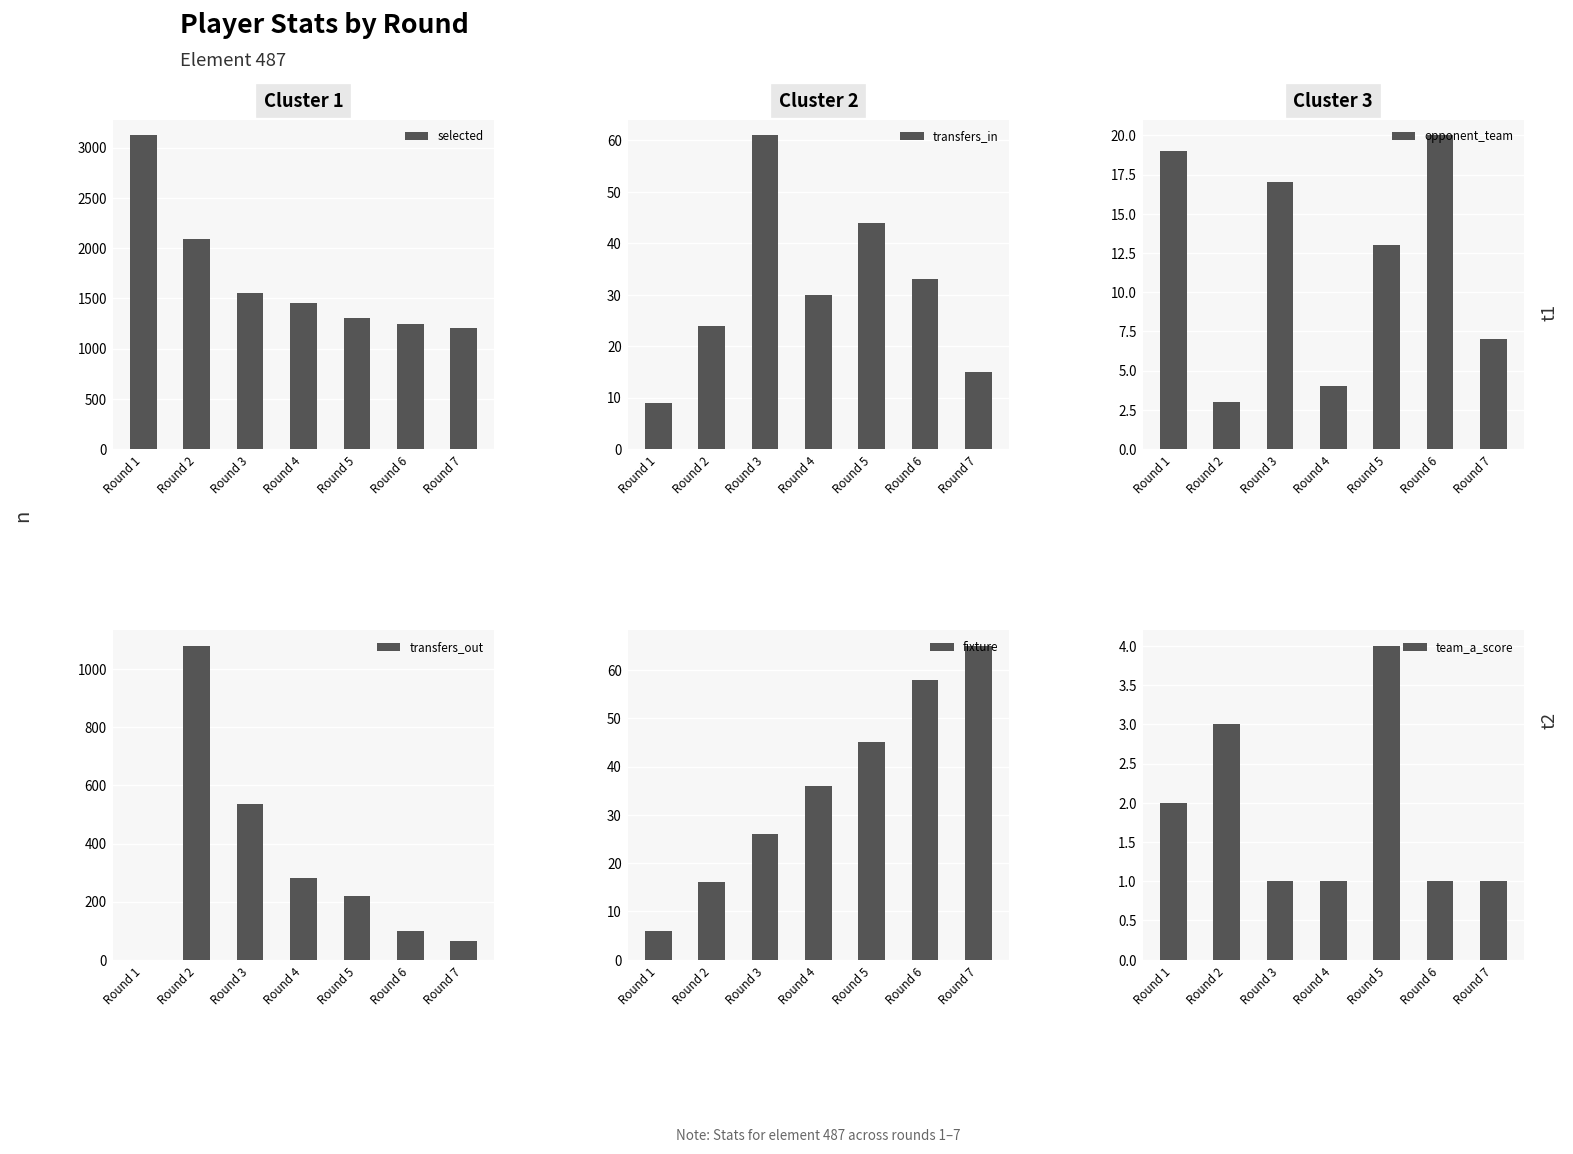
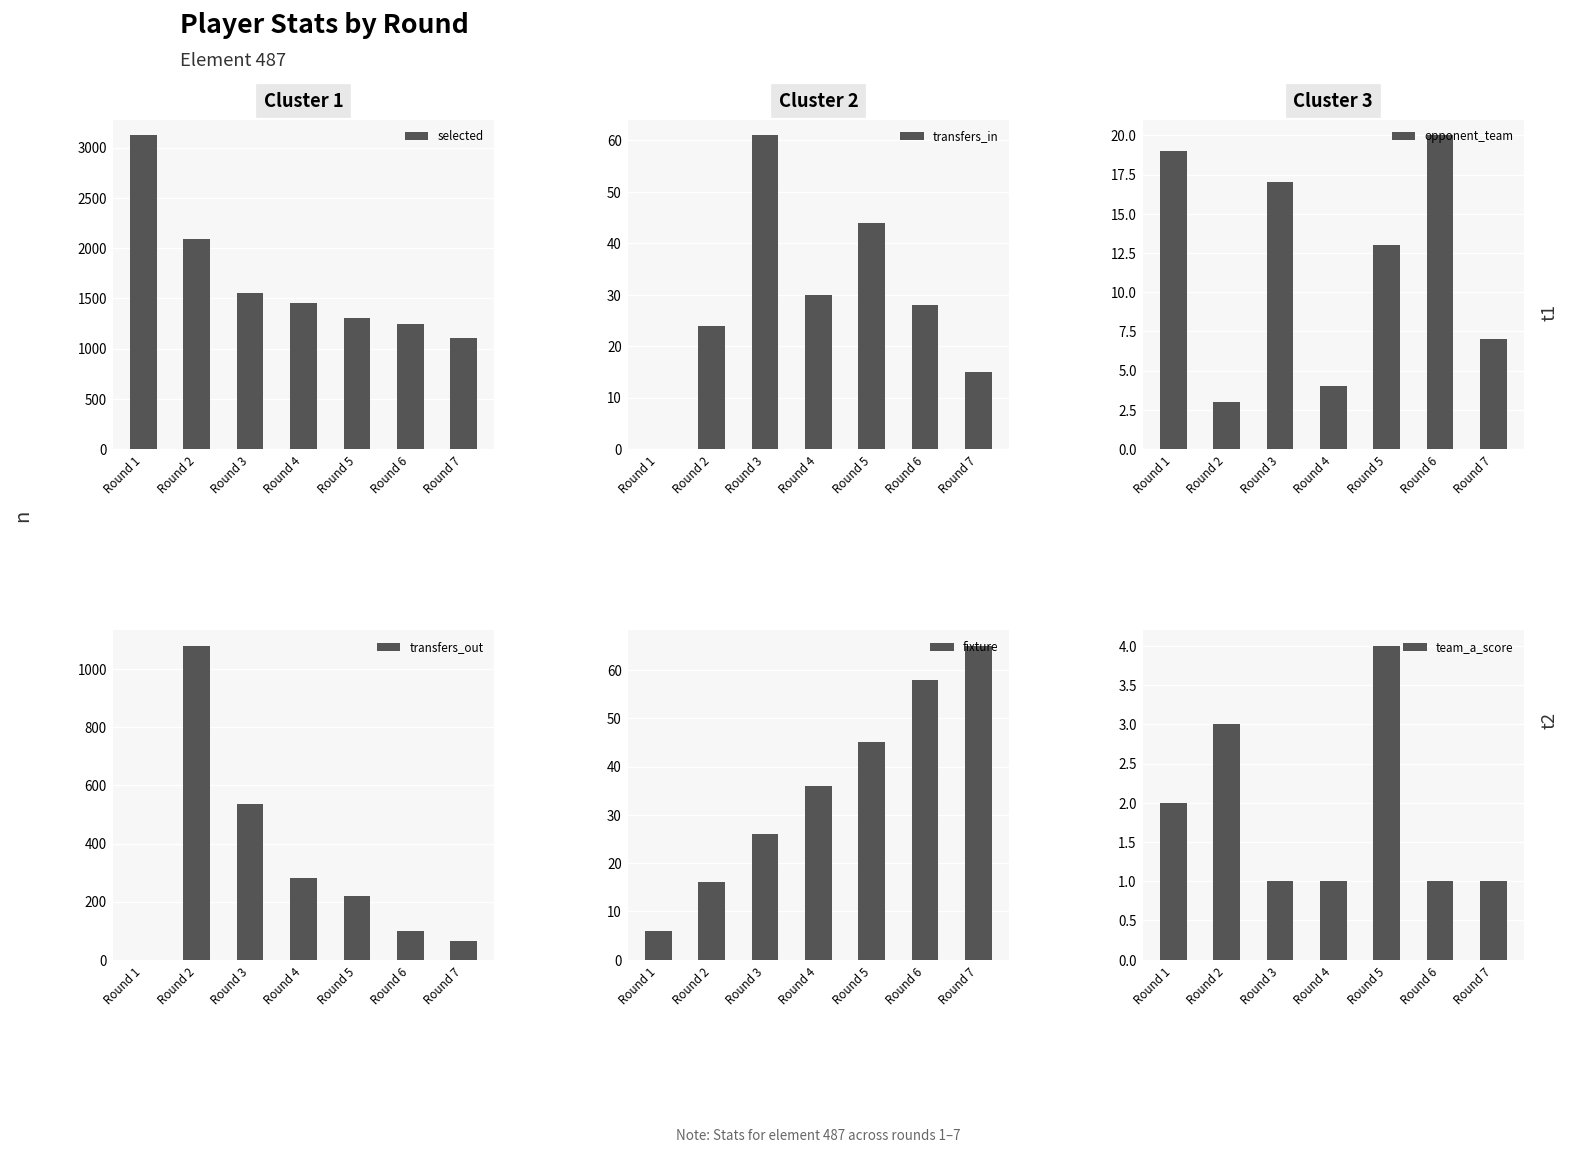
  {
    "Cluster 1": {
      "Round 1": 3100,
      "Round 2": 2100,
      "Round 3": 1600,
      "Round 4": 1500,
      "Round 5": 1300,
      "Round 6": 1200,
-     "Round 7": 1200
+     "Round 7": 1100
    },
    "Cluster 2": {
-     "Round 1": 9,
+     "Round 1": 0,
      "Round 2": 24,
      "Round 3": 61,
      "Round 4": 30,
      "Round 5": 44,
-     "Round 6": 33,
+     "Round 6": 28,
      "Round 7": 15
    },
    "Cluster 3": {
      "Round 1": 19.0,
      "Round 2": 3.0,
      "Round 3": 17.0,
      "Round 4": 4.0,
      "Round 5": 13.0,
      "Round 6": 20.0,
      "Round 7": 7.0
    }
  }
